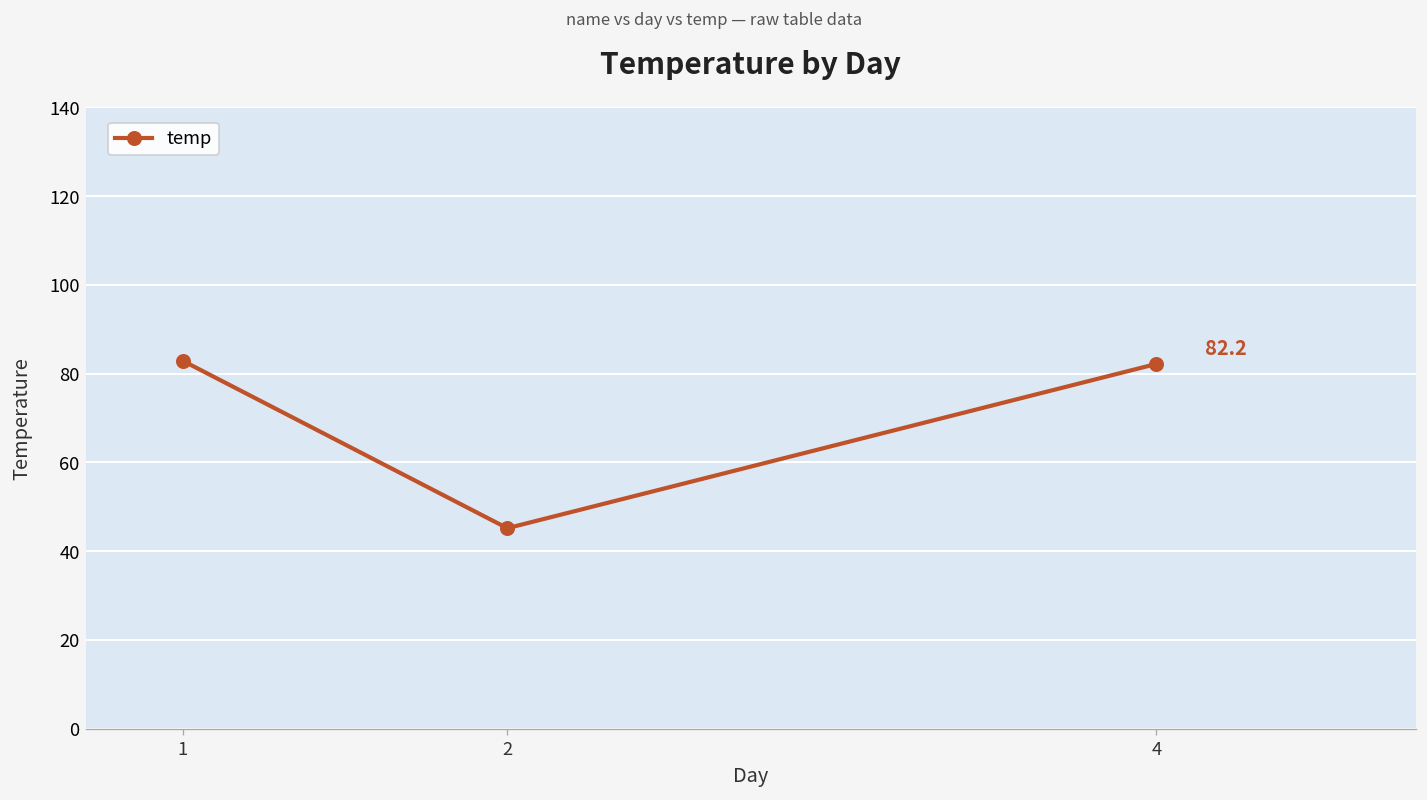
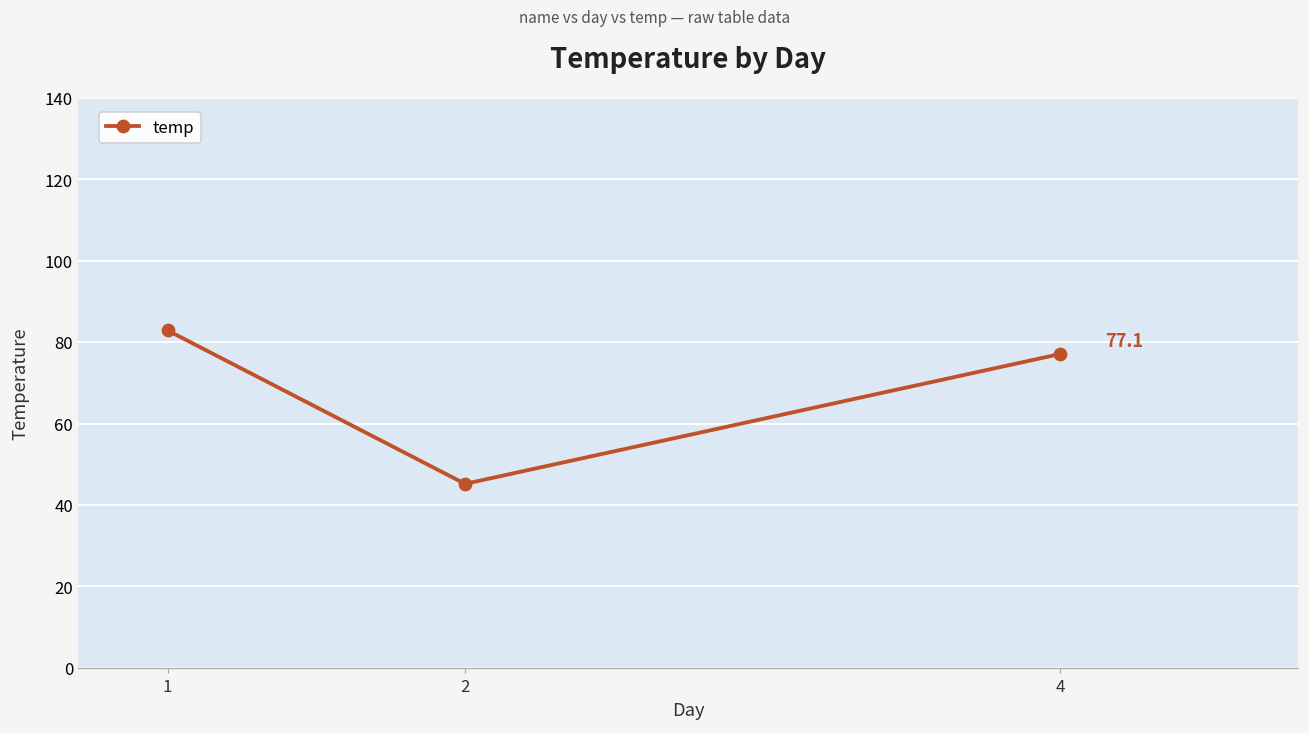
  {
-   "4": 82.2
+   "4": 77.1
  }
